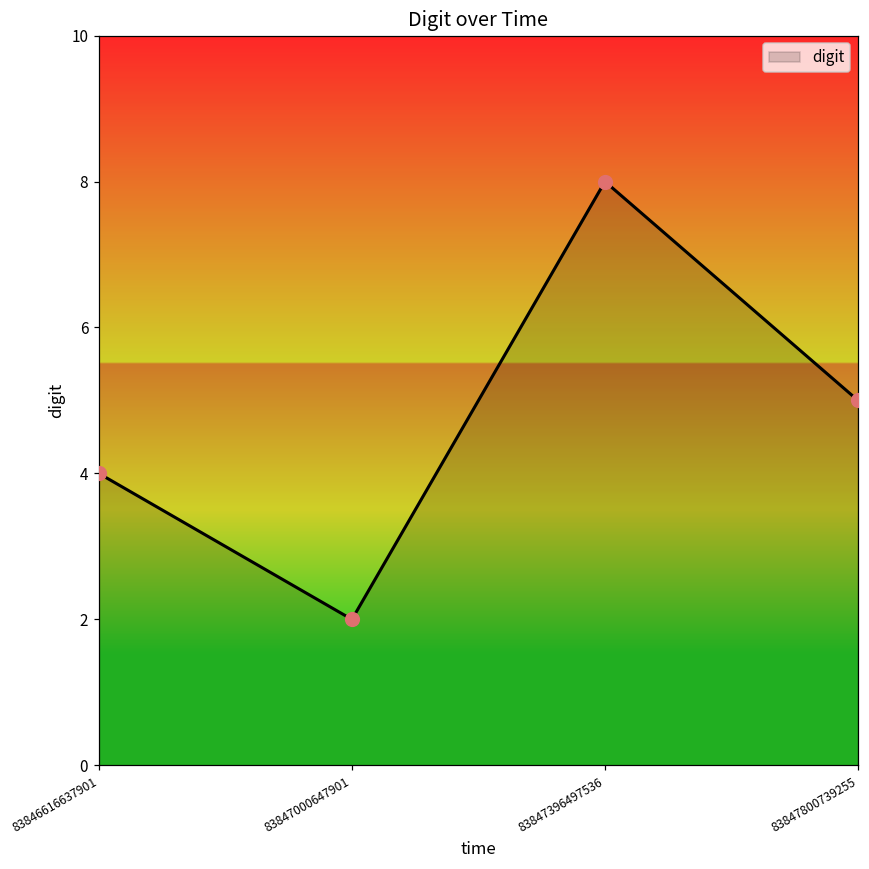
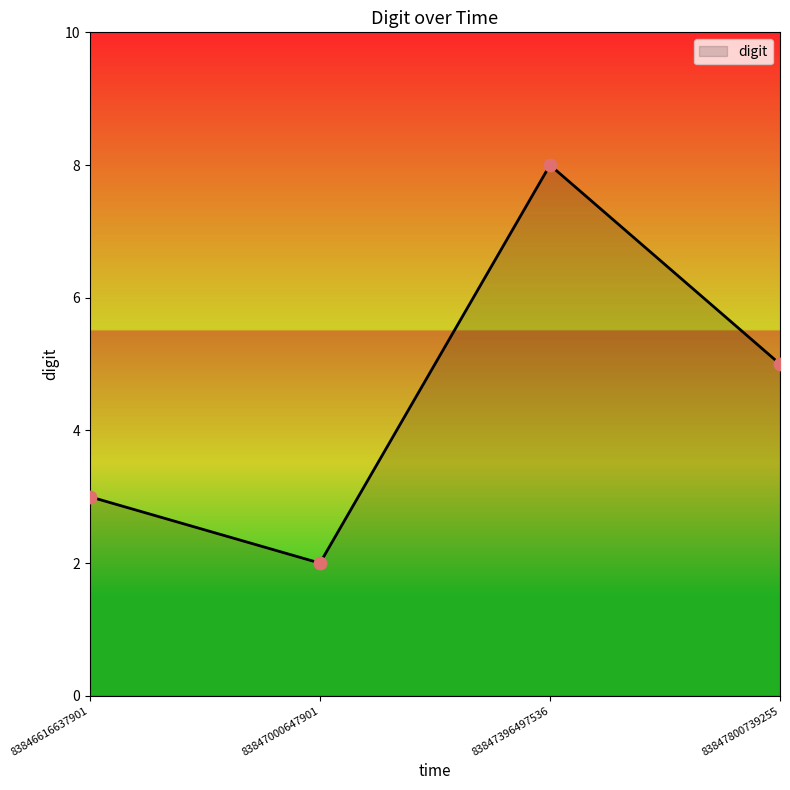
  {
-   "83846616637901": 4,
+   "83846616637901": 3,
    "83847000647901": 2,
    "83847396497536": 8,
    "83847800739255": 5
  }
